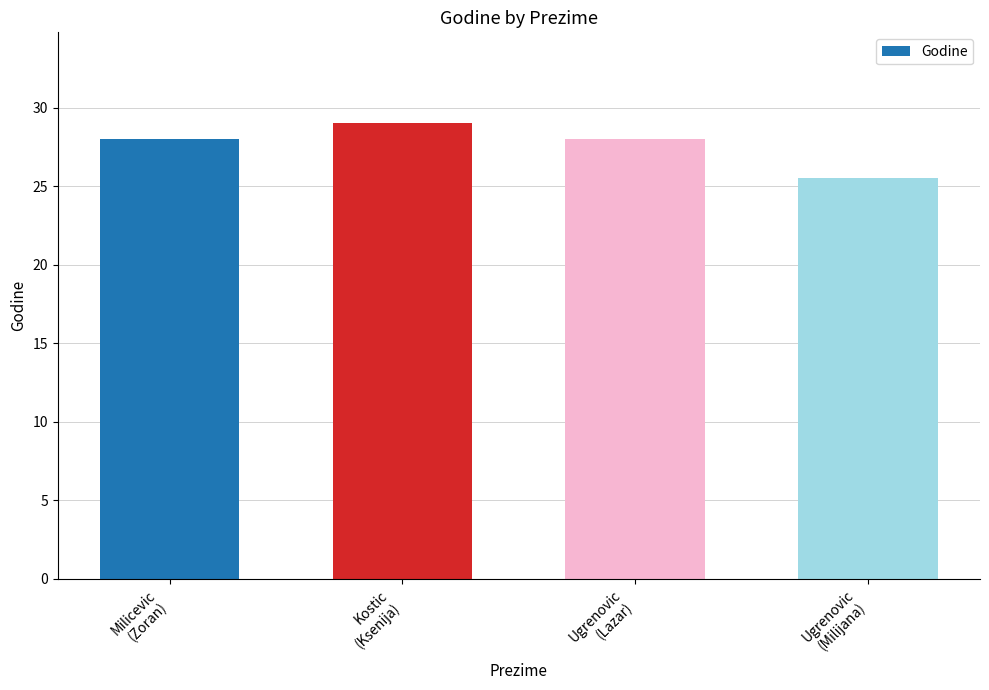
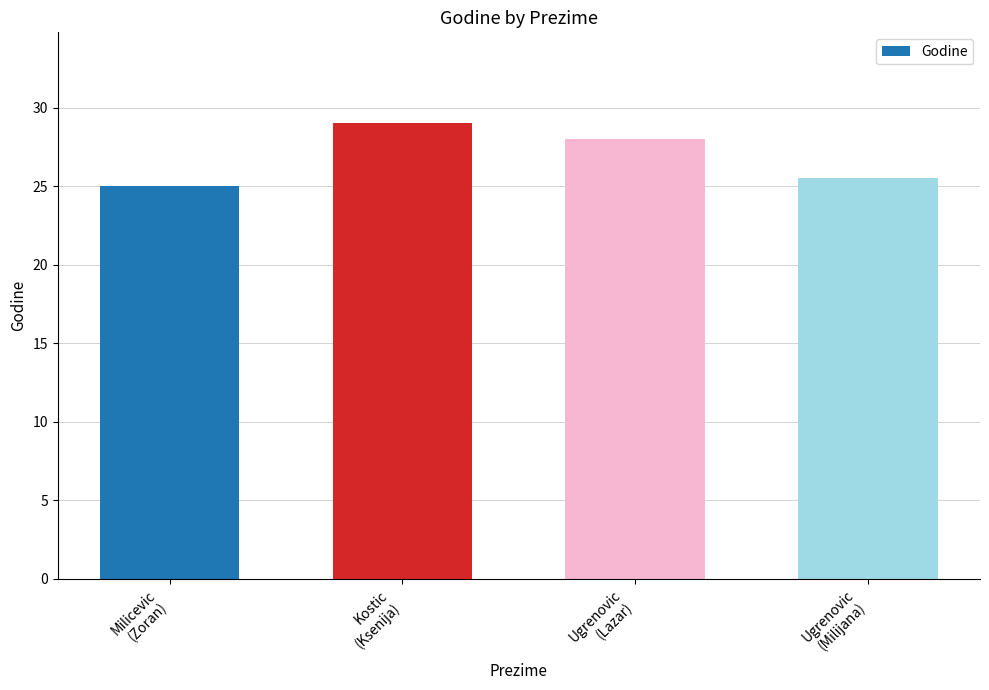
  {
-   "Milicevic (Zoran)": 28,
+   "Milicevic (Zoran)": 25,
    "Kostic (Ksenija)": 29,
    "Ugrenovic (Lazar)": 28,
    "Ugrenovic (Milijana)": 25.5
  }
